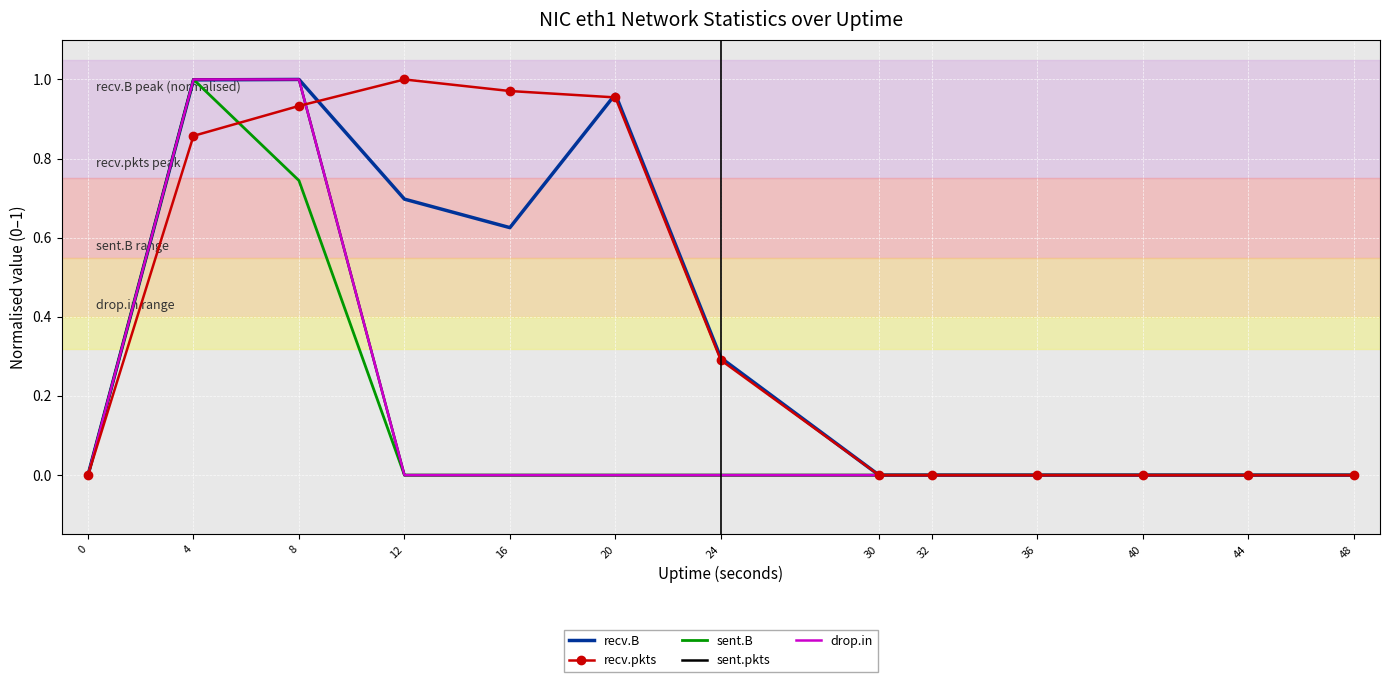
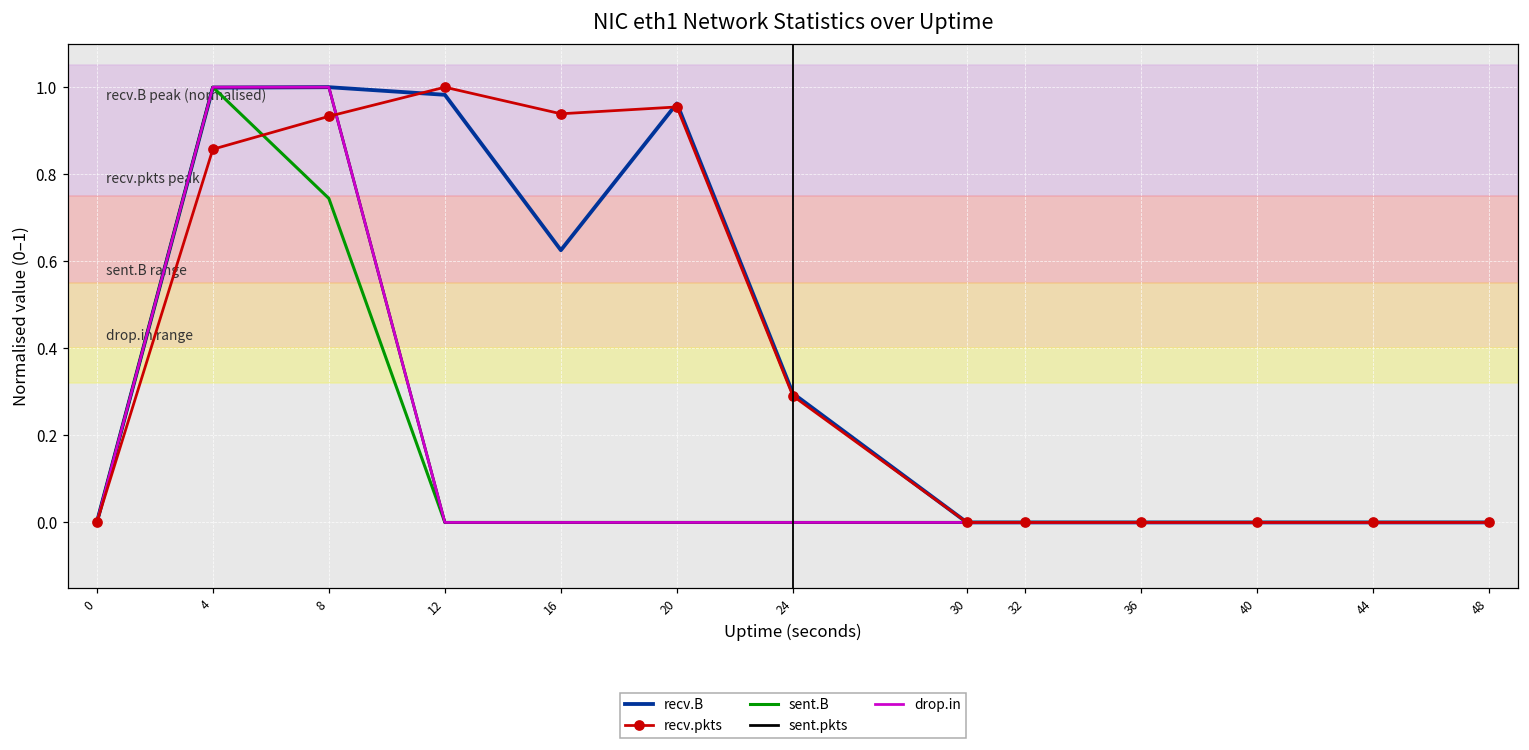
  {
    "recv.B": {
-     "12": 0.70,
+     "12": 0.98,
      "16": 0.63,
      "20": 0.96
    },
    "recv.pkts": {
      "4": 0.86,
      "8": 0.93,
      "12": 1.00,
-     "16": 0.97,
+     "16": 0.94,
      "20": 0.95
    },
    "sent.B": {
      "8": 0.74
    }
  }
